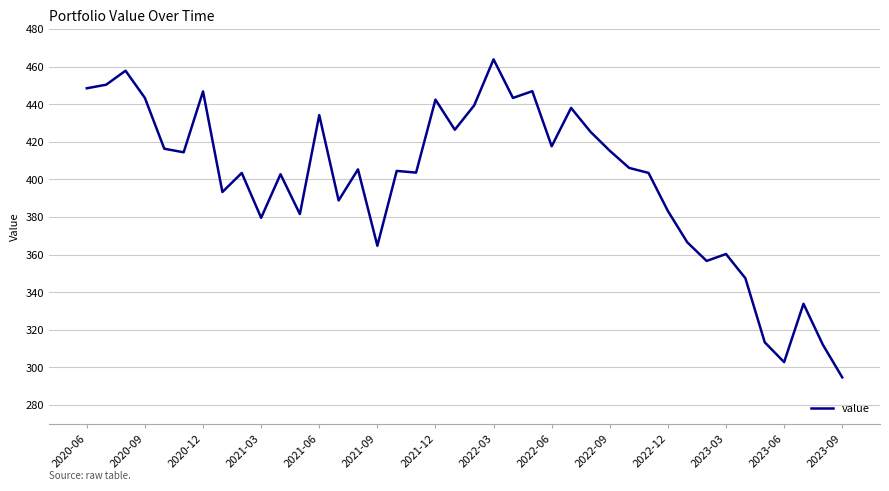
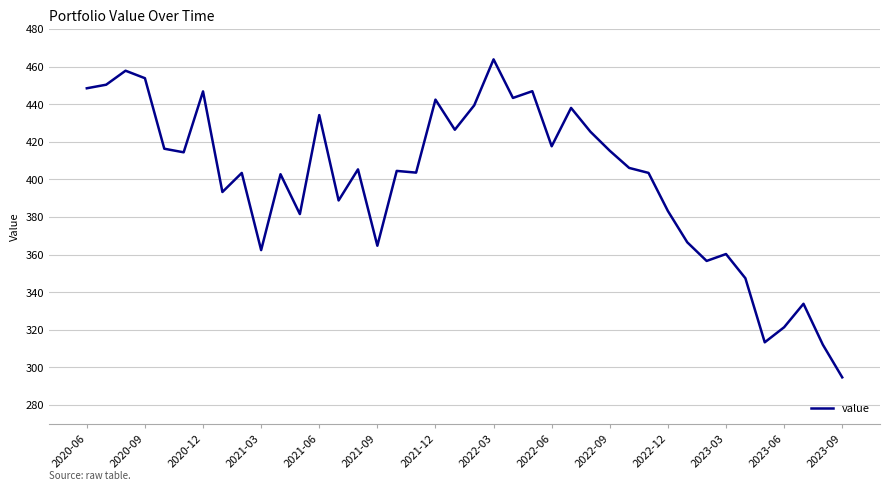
  {
    "2020-06": 448,
-   "2020-09": 443,
+   "2020-09": 454,
    "2020-12": 447,
-   "2021-03": 380,
+   "2021-03": 362,
    "2021-06": 434,
    "2021-09": 365,
    "2021-12": 442,
    "2022-03": 464,
    "2022-06": 418,
    "2022-09": 415,
    "2022-12": 383,
    "2023-03": 360,
-   "2023-06": 303,
+   "2023-06": 321,
    "2023-09": 295
  }
